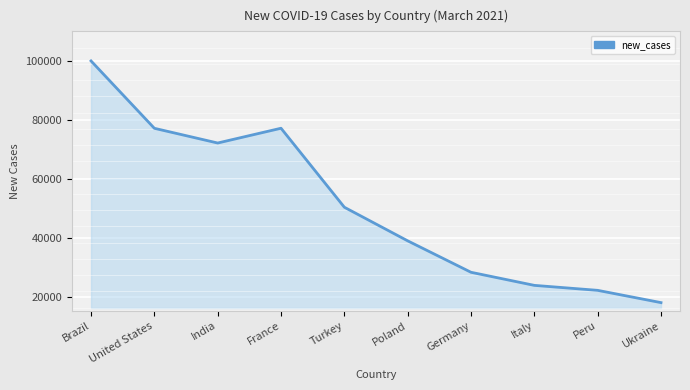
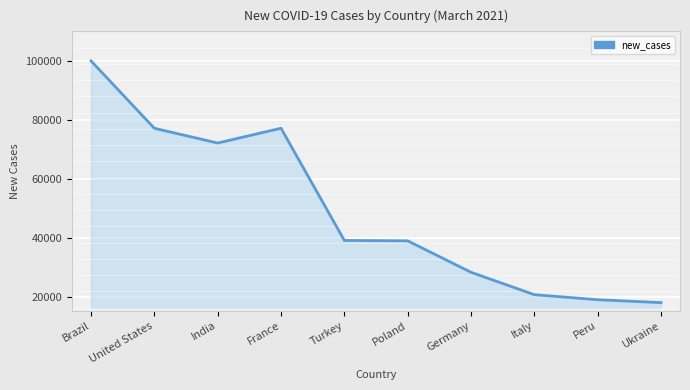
  {
    "Brazil": 100000,
    "United States": 77000,
    "India": 72000,
    "France": 77000,
-   "Turkey": 51000,
+   "Turkey": 39000,
    "Poland": 39000,
    "Germany": 29000,
-   "Italy": 24000,
-   "Peru": 22000,
+   "Italy": 21000,
+   "Peru": 19000,
    "Ukraine": 18000
  }
